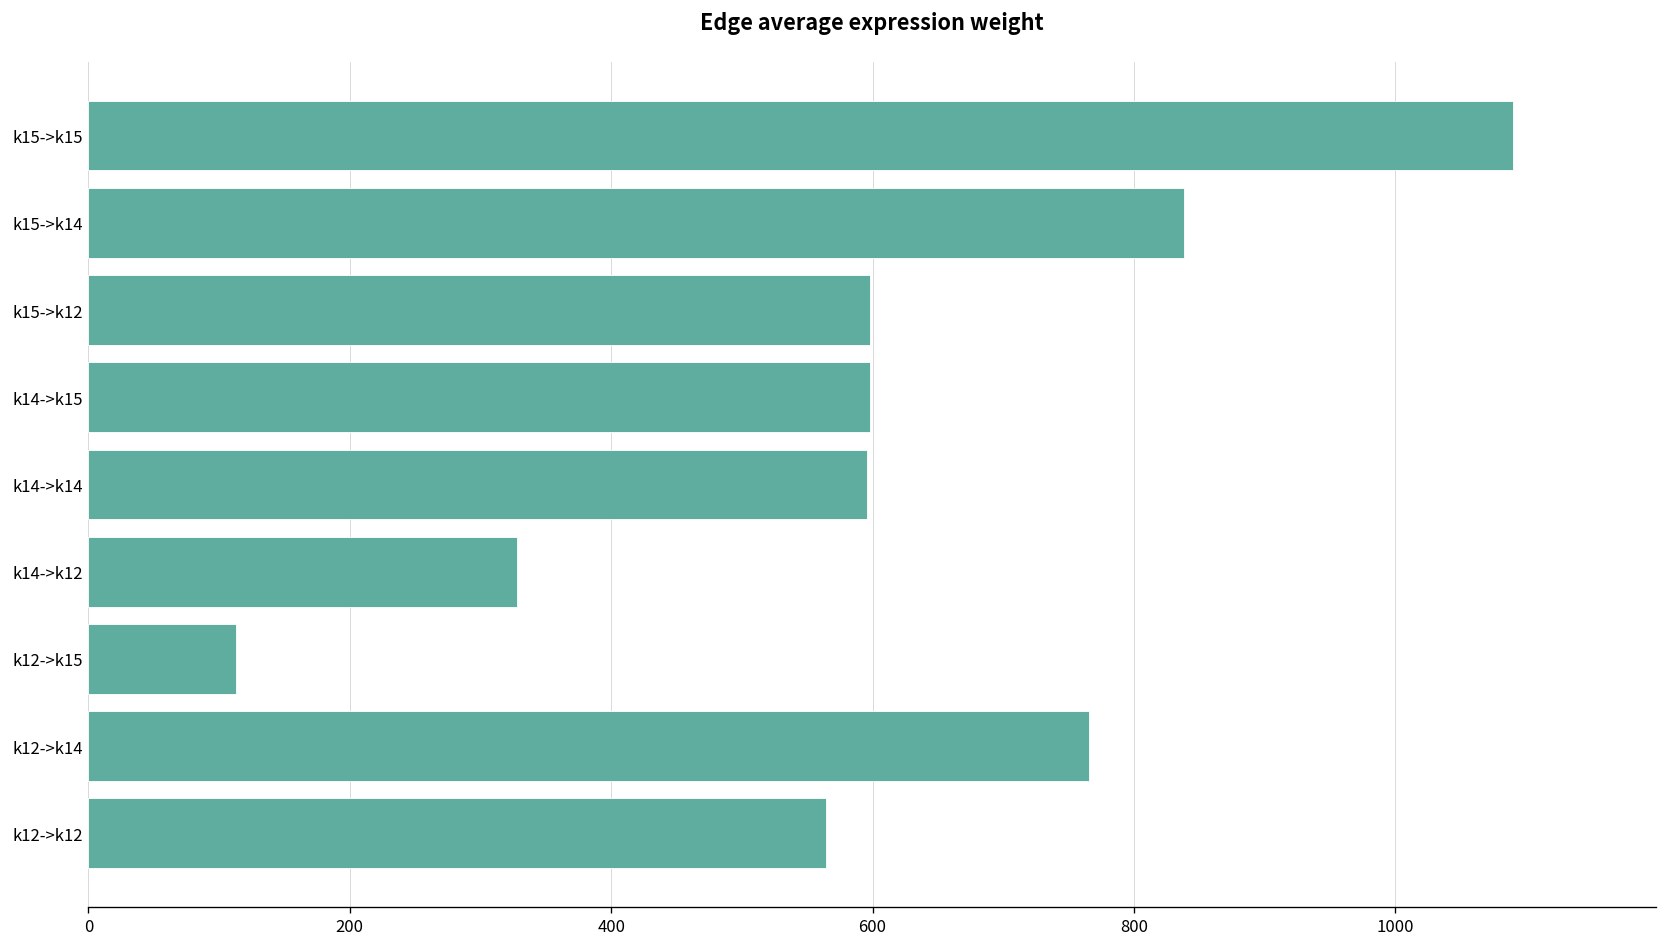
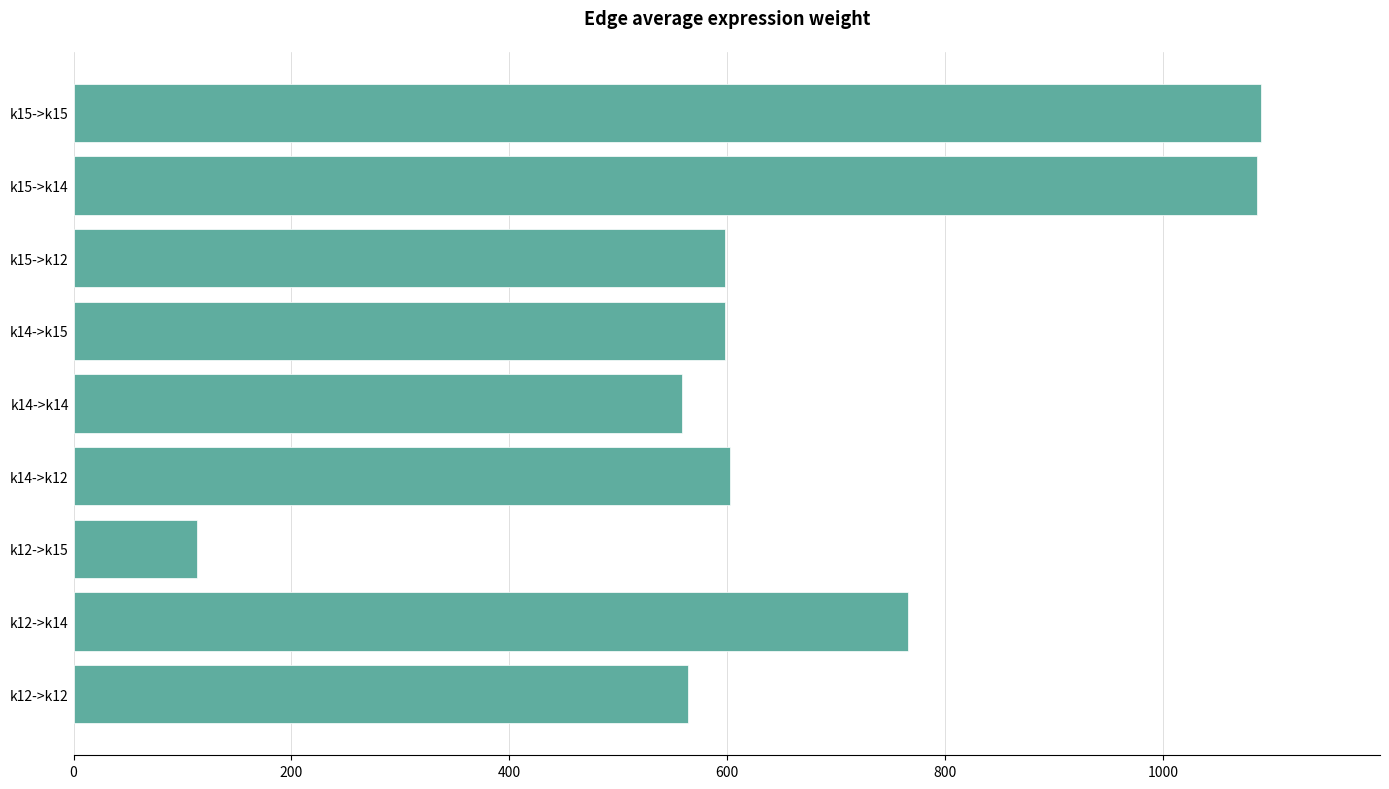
  {
    "k15->k15": 1090,
-   "k15->k14": 838,
+   "k15->k14": 1087,
    "k15->k12": 598,
    "k14->k15": 598,
-   "k14->k14": 596,
-   "k14->k12": 328,
+   "k14->k14": 559,
+   "k14->k12": 603,
    "k12->k15": 113,
    "k12->k14": 766,
    "k12->k12": 564
  }
